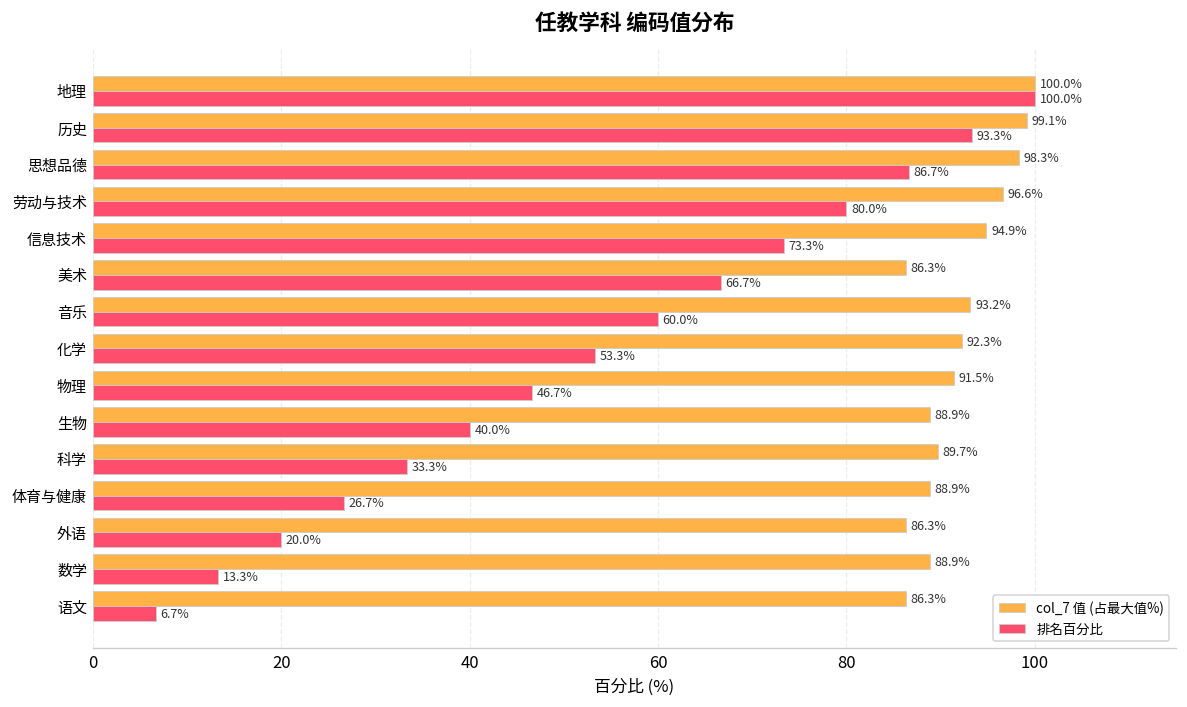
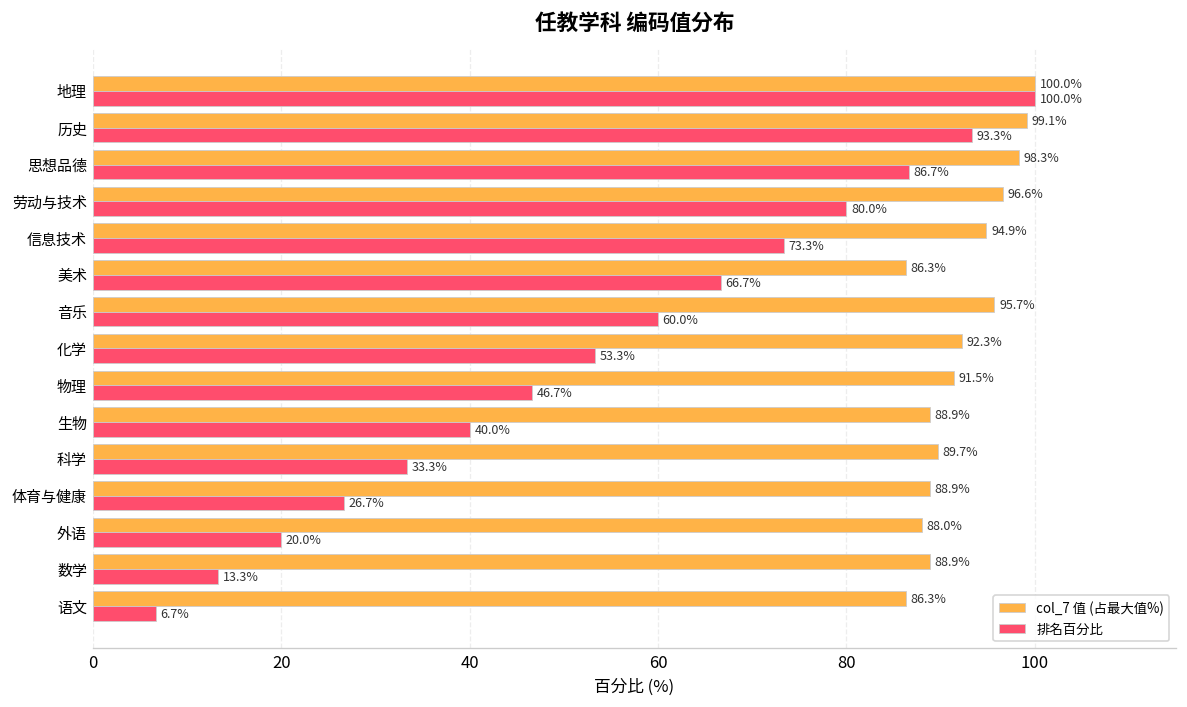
  {
    "col_7 值 (占最大值%)": {
      "地理": "100.0%",
      "历史": "99.1%",
      "思想品德": "98.3%",
      "劳动与技术": "96.6%",
      "信息技术": "94.9%",
      "美术": "86.3%",
-     "音乐": "93.2%",
+     "音乐": "95.7%",
      "化学": "92.3%",
      "物理": "91.5%",
      "生物": "88.9%",
      "科学": "89.7%",
      "体育与健康": "88.9%",
-     "外语": "86.3%",
+     "外语": "88.0%",
      "数学": "88.9%",
      "语文": "86.3%"
    },
    "排名百分比": {
      "地理": "100.0%",
      "历史": "93.3%",
      "思想品德": "86.7%",
      "劳动与技术": "80.0%",
      "信息技术": "73.3%",
      "美术": "66.7%",
      "音乐": "60.0%",
      "化学": "53.3%",
      "物理": "46.7%",
      "生物": "40.0%",
      "科学": "33.3%",
      "体育与健康": "26.7%",
      "外语": "20.0%",
      "数学": "13.3%",
      "语文": "6.7%"
    }
  }
